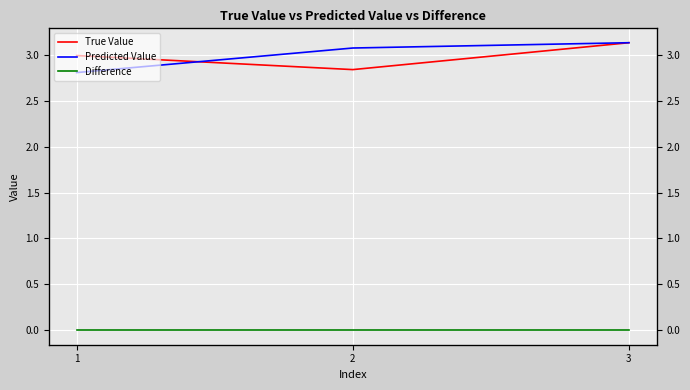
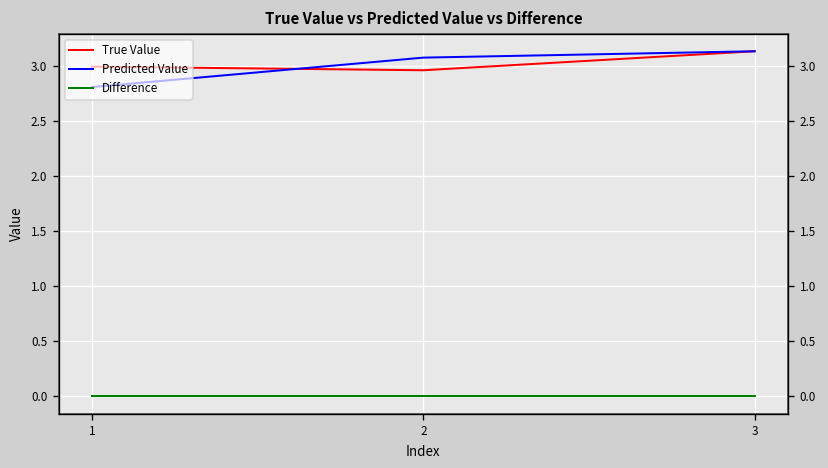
  {
    "True Value": {
-     "2": 2.8
+     "2": 3.0
    },
    "Predicted Value": {
      "2": 3.1
    },
    "Difference": {
      "1": 0.0,
      "2": 0.0,
      "3": 0.0
    }
  }
